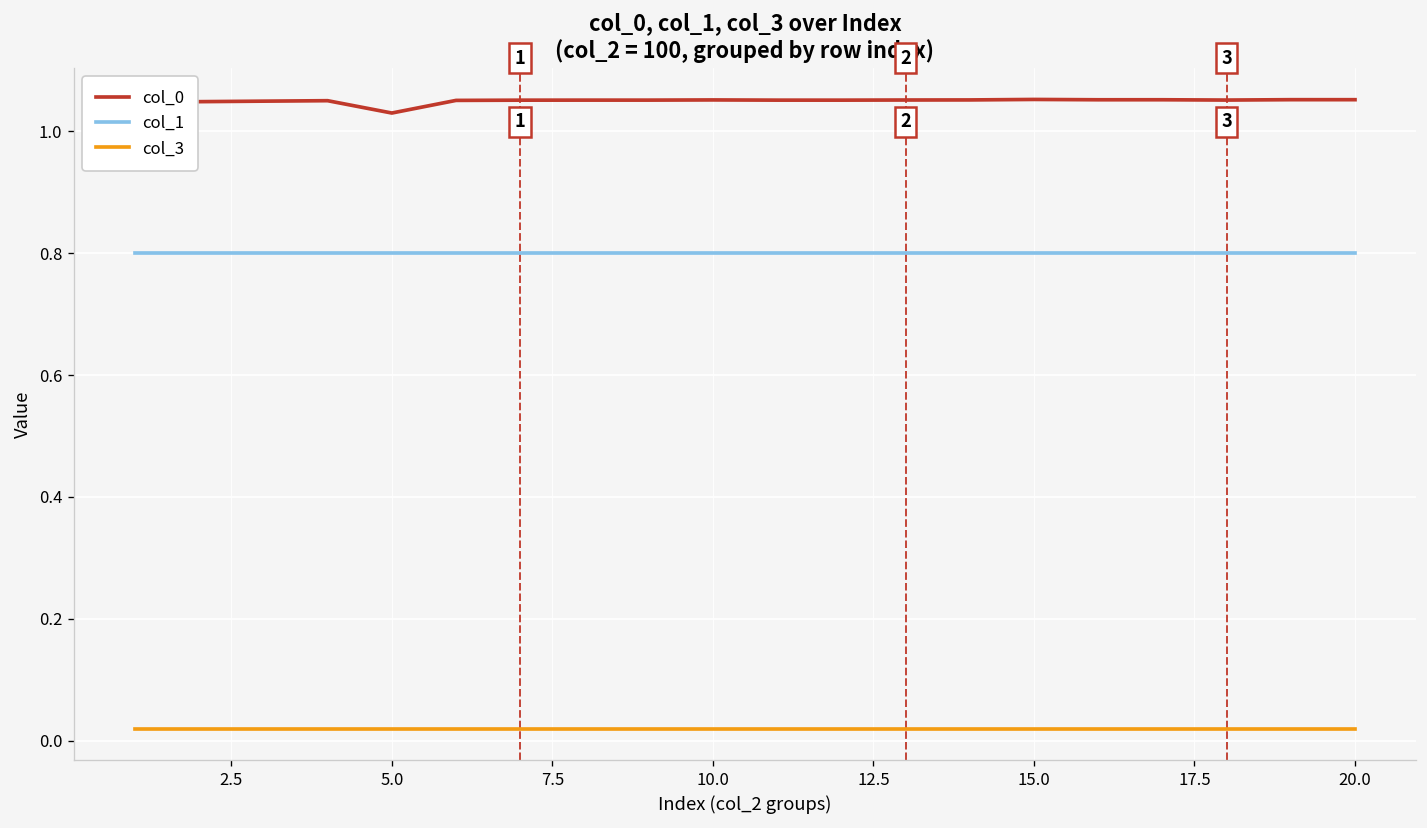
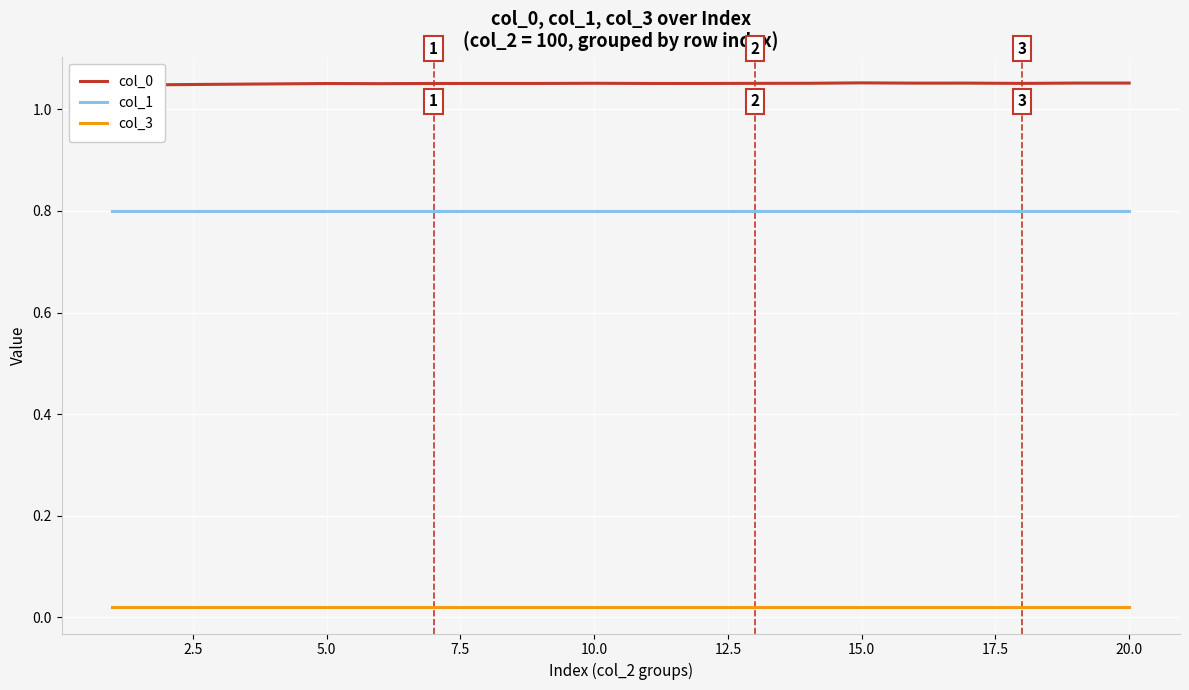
  {
    "col_0": {
-     "5.0": 1.03,
+     "5.0": 1.05,
      "10.0": 1.05,
      "15.0": 1.05,
      "20.0": 1.05
    },
    "col_1": {
      "5.0": 0.80,
      "10.0": 0.80,
      "15.0": 0.80,
      "20.0": 0.80
    },
    "col_3": {
      "5.0": 0.02,
      "10.0": 0.02,
      "15.0": 0.02,
      "20.0": 0.02
    }
  }
